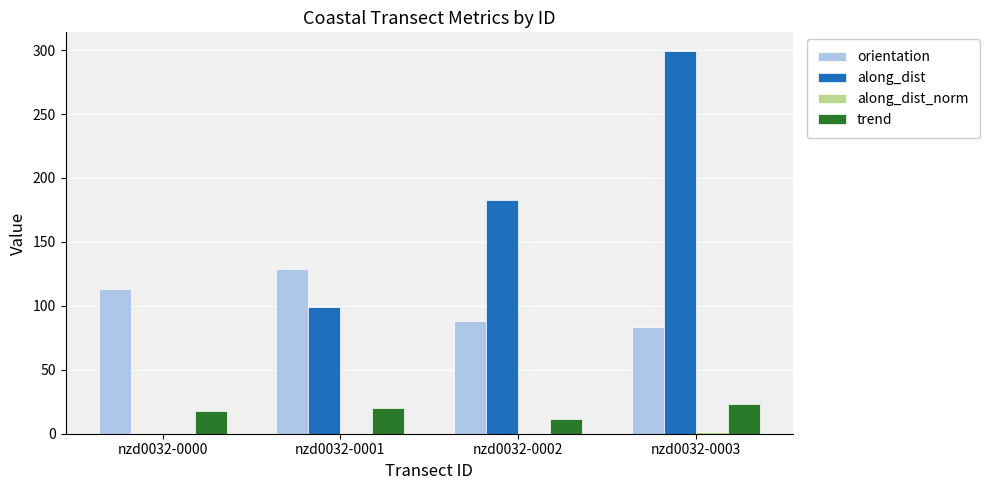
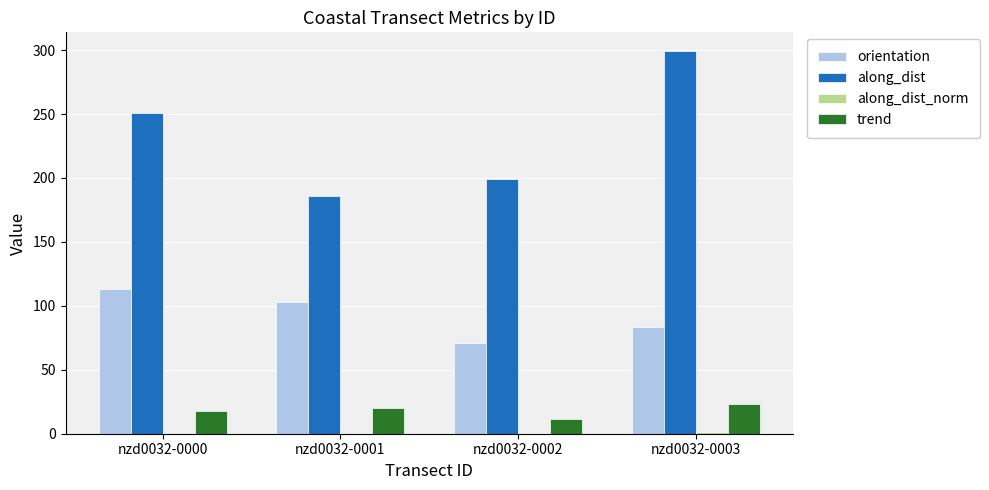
  {
    "orientation": {
      "nzd0032-0000": 113,
-     "nzd0032-0001": 129,
-     "nzd0032-0002": 88,
+     "nzd0032-0001": 103,
+     "nzd0032-0002": 71,
      "nzd0032-0003": 84
    },
    "along_dist": {
-     "nzd0032-0000": 0,
-     "nzd0032-0001": 99,
-     "nzd0032-0002": 183,
+     "nzd0032-0000": 251,
+     "nzd0032-0001": 186,
+     "nzd0032-0002": 199,
      "nzd0032-0003": 299
    },
    "along_dist_norm": {
      "nzd0032-0000": 0
    },
    "trend": {
      "nzd0032-0000": 18,
      "nzd0032-0001": 20,
      "nzd0032-0002": 12,
      "nzd0032-0003": 23
    }
  }
